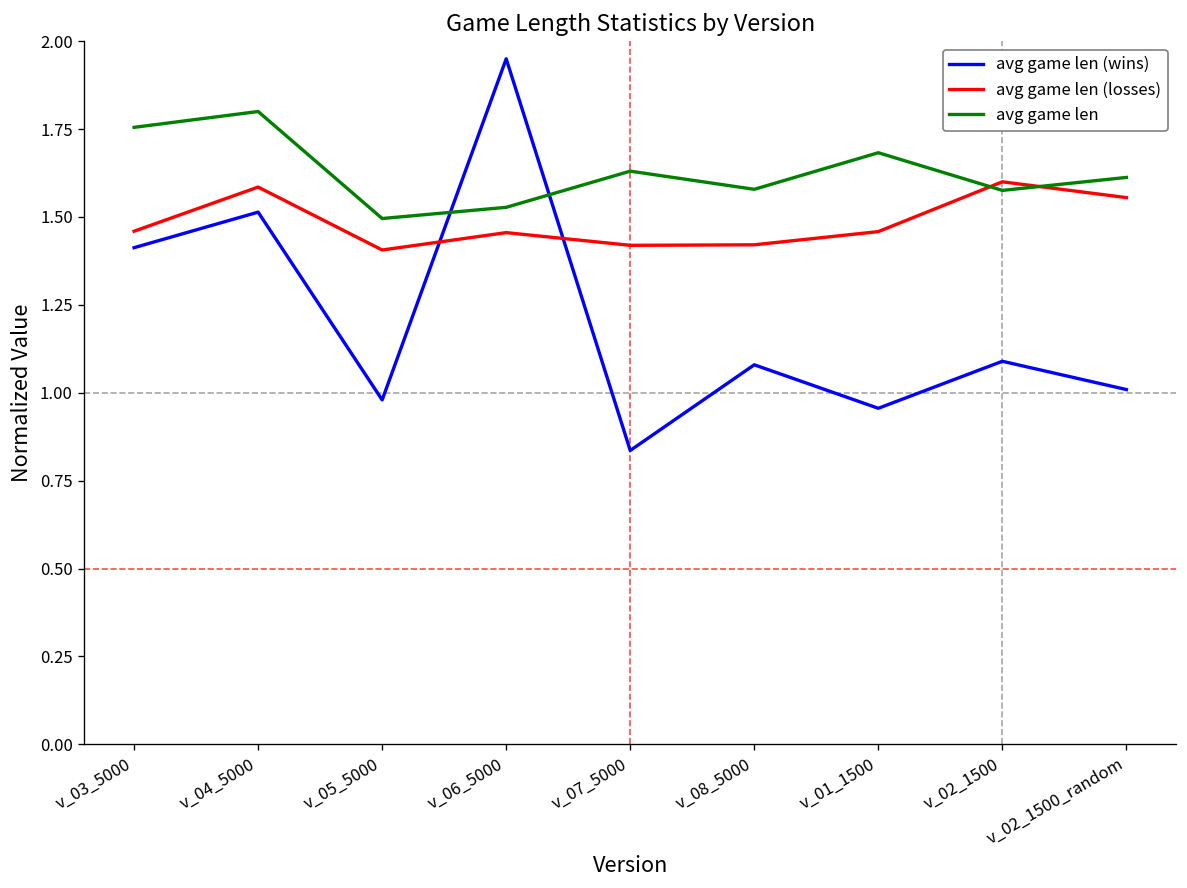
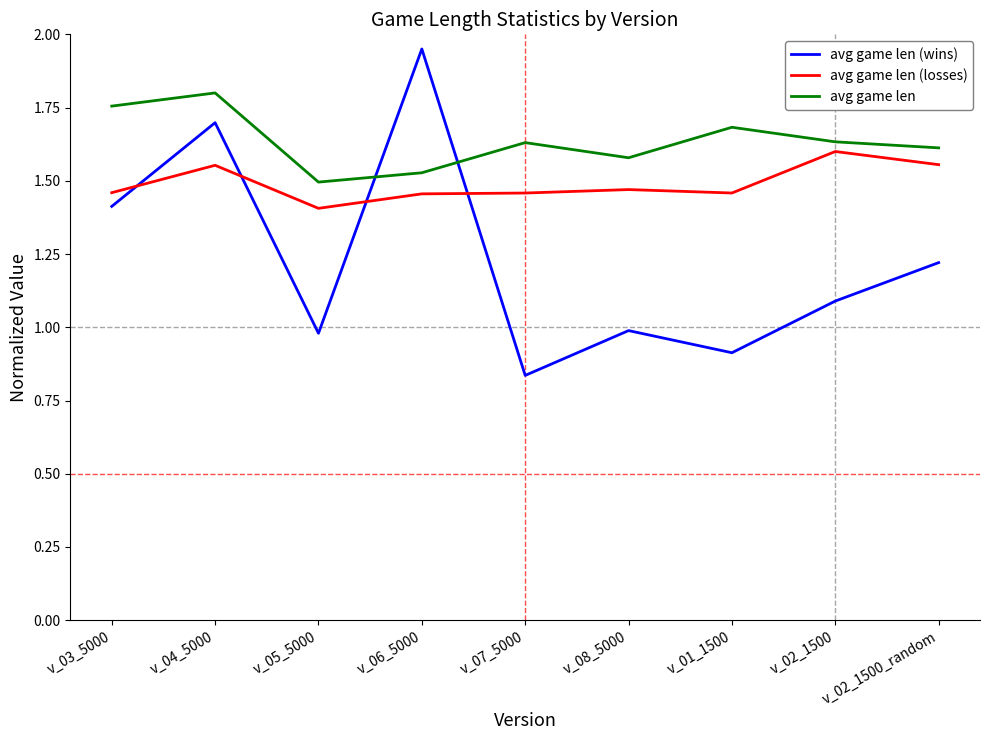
  {
    "avg game len (wins)": {
      "v_03_5000": 1.41,
-     "v_04_5000": 1.51,
+     "v_04_5000": 1.70,
      "v_05_5000": 0.98,
      "v_06_5000": 1.95,
      "v_07_5000": 0.84,
-     "v_08_5000": 1.08,
-     "v_01_1500": 0.96,
+     "v_08_5000": 0.99,
+     "v_01_1500": 0.91,
      "v_02_1500": 1.09,
-     "v_02_1500_random": 1.01
+     "v_02_1500_random": 1.22
    },
    "avg game len (losses)": {
      "v_03_5000": 1.46,
-     "v_04_5000": 1.59,
+     "v_04_5000": 1.55,
      "v_05_5000": 1.41,
      "v_06_5000": 1.46,
-     "v_07_5000": 1.42,
-     "v_08_5000": 1.42,
+     "v_07_5000": 1.46,
+     "v_08_5000": 1.47,
      "v_01_1500": 1.46,
      "v_02_1500": 1.60,
      "v_02_1500_random": 1.56
    },
    "avg game len": {
      "v_03_5000": 1.75,
      "v_04_5000": 1.80,
      "v_05_5000": 1.50,
      "v_06_5000": 1.53,
      "v_07_5000": 1.63,
      "v_08_5000": 1.58,
      "v_01_1500": 1.68,
-     "v_02_1500": 1.58,
+     "v_02_1500": 1.63,
      "v_02_1500_random": 1.61
    }
  }
